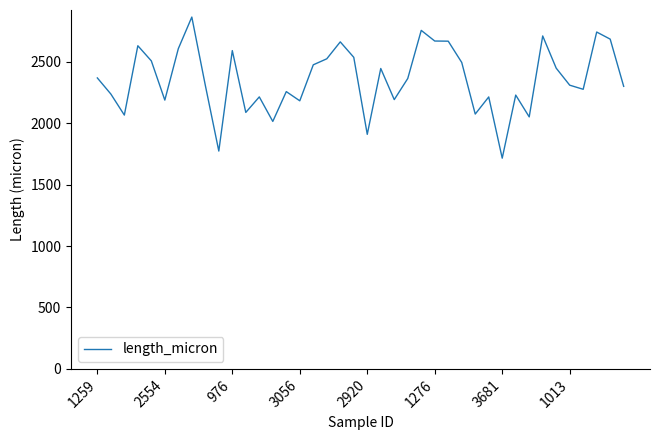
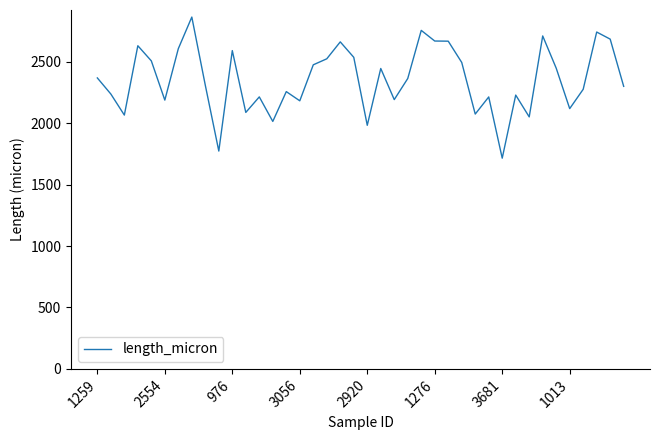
  {
    "1259": 2370,
    "2554": 2190,
    "976": 2590,
    "3056": 2180,
-   "2920": 1910,
+   "2920": 1980,
    "1276": 2670,
    "3681": 1720,
-   "1013": 2310
+   "1013": 2120
  }
